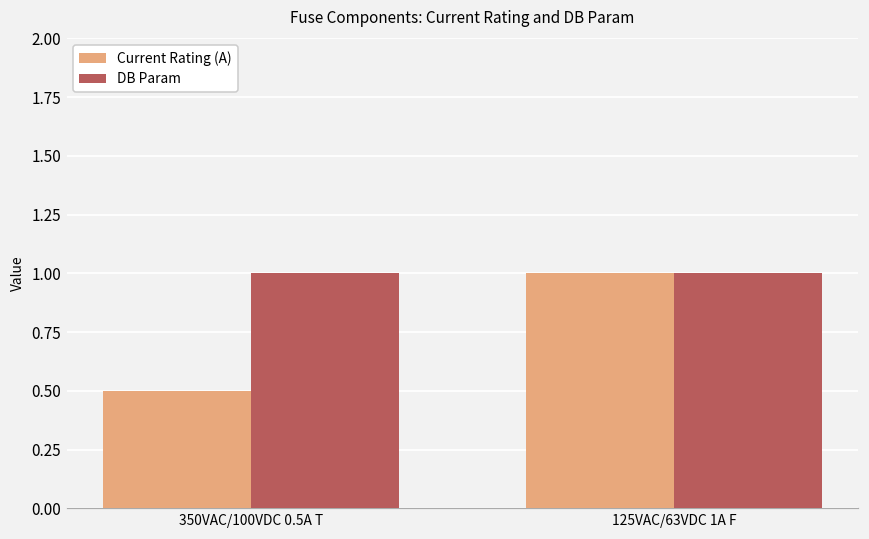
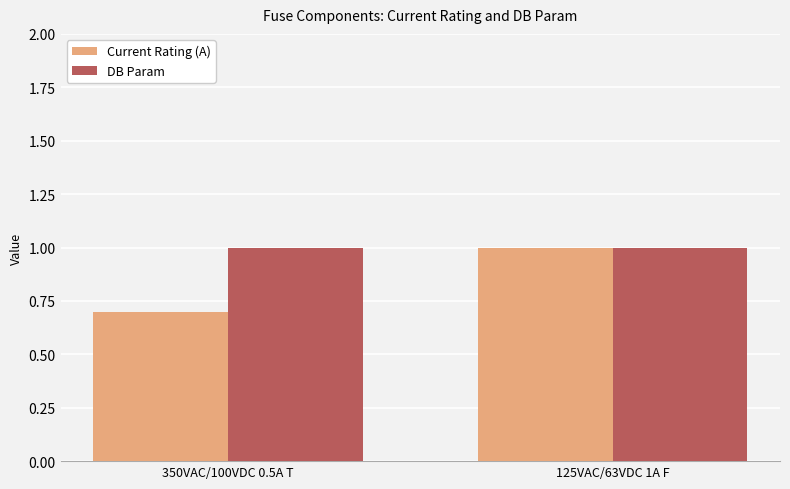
  {
    "Current Rating (A)": {
-     "350VAC/100VDC 0.5A T": 0.5,
+     "350VAC/100VDC 0.5A T": 0.7,
      "125VAC/63VDC 1A F": 1.0
    },
    "DB Param": {
      "350VAC/100VDC 0.5A T": 1.0,
      "125VAC/63VDC 1A F": 1.0
    }
  }
